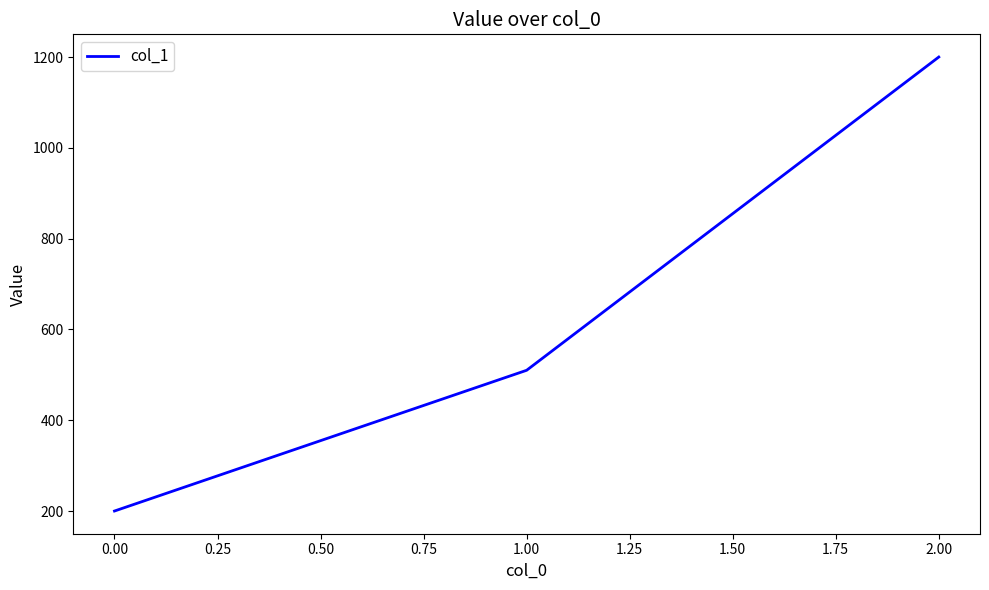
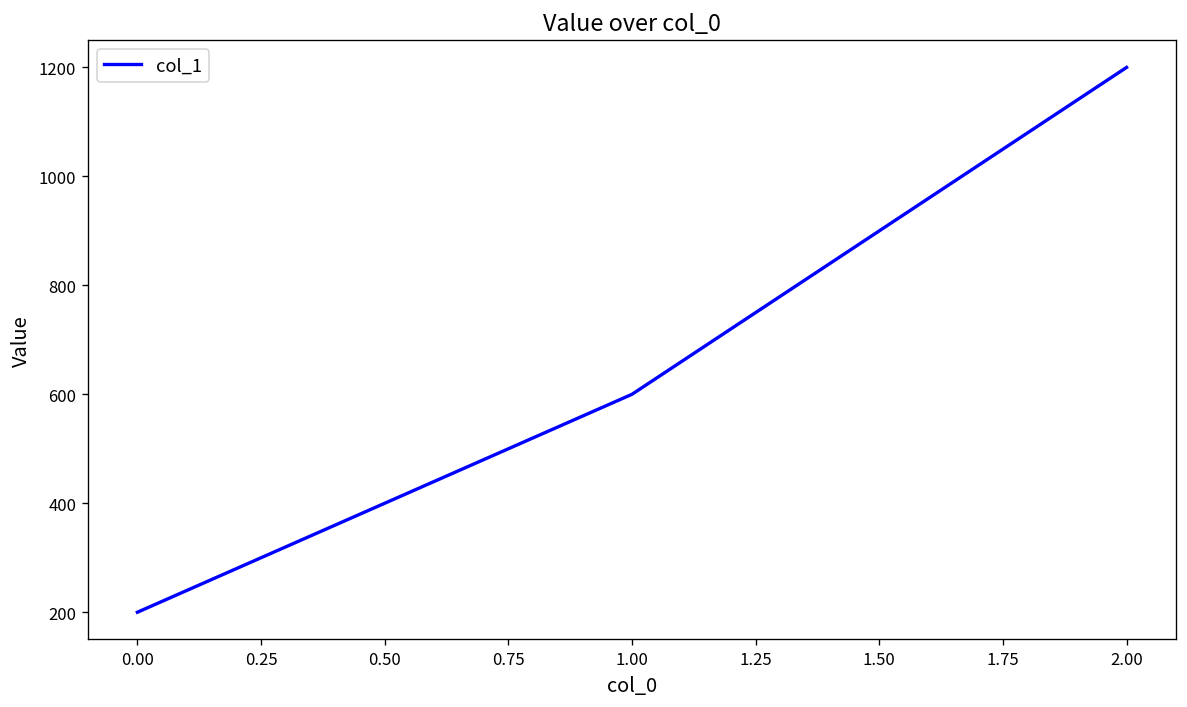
  {
    "0.00": 200,
-   "1.00": 510,
+   "1.00": 600,
    "2.00": 1200
  }
